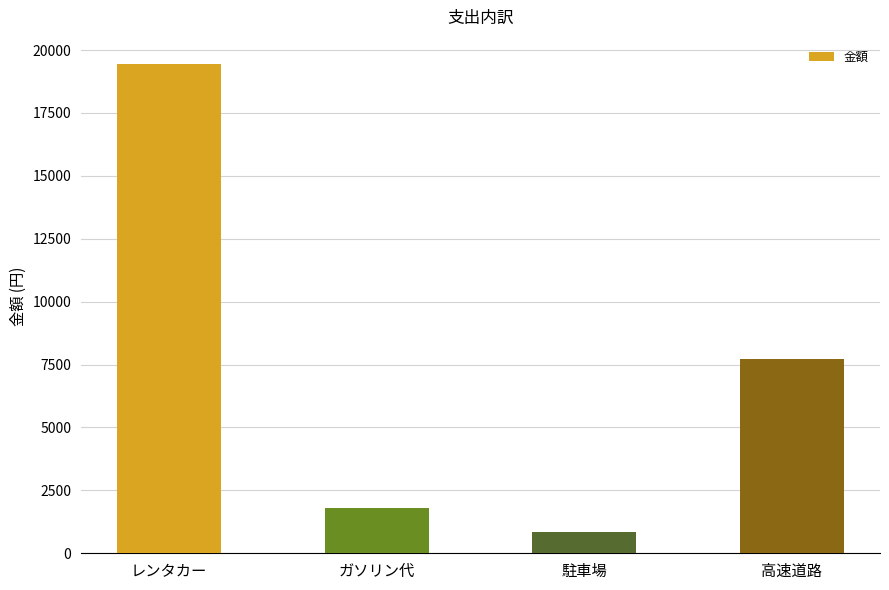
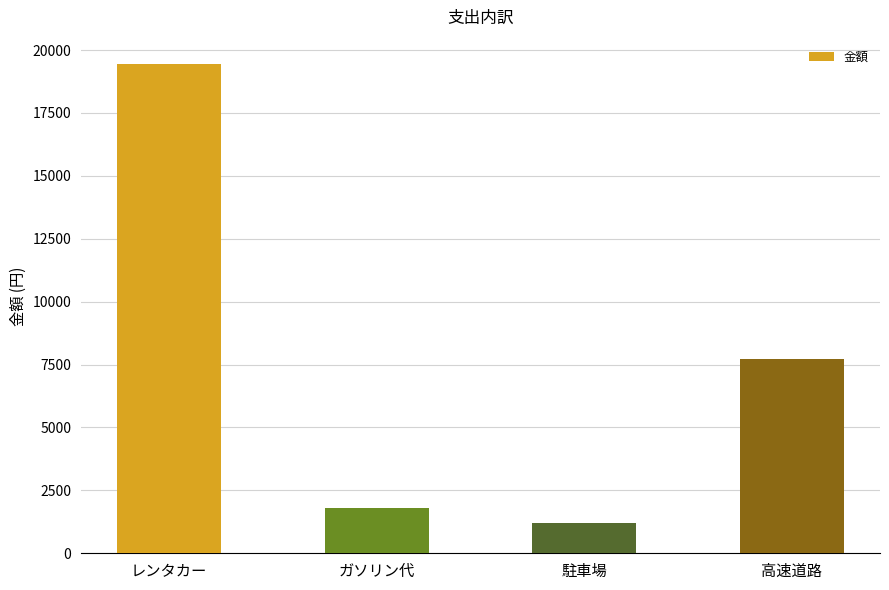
  {
    "レンタカー": 19400,
    "ガソリン代": 1800,
-   "駐車場": 900,
+   "駐車場": 1200,
    "高速道路": 7700
  }
